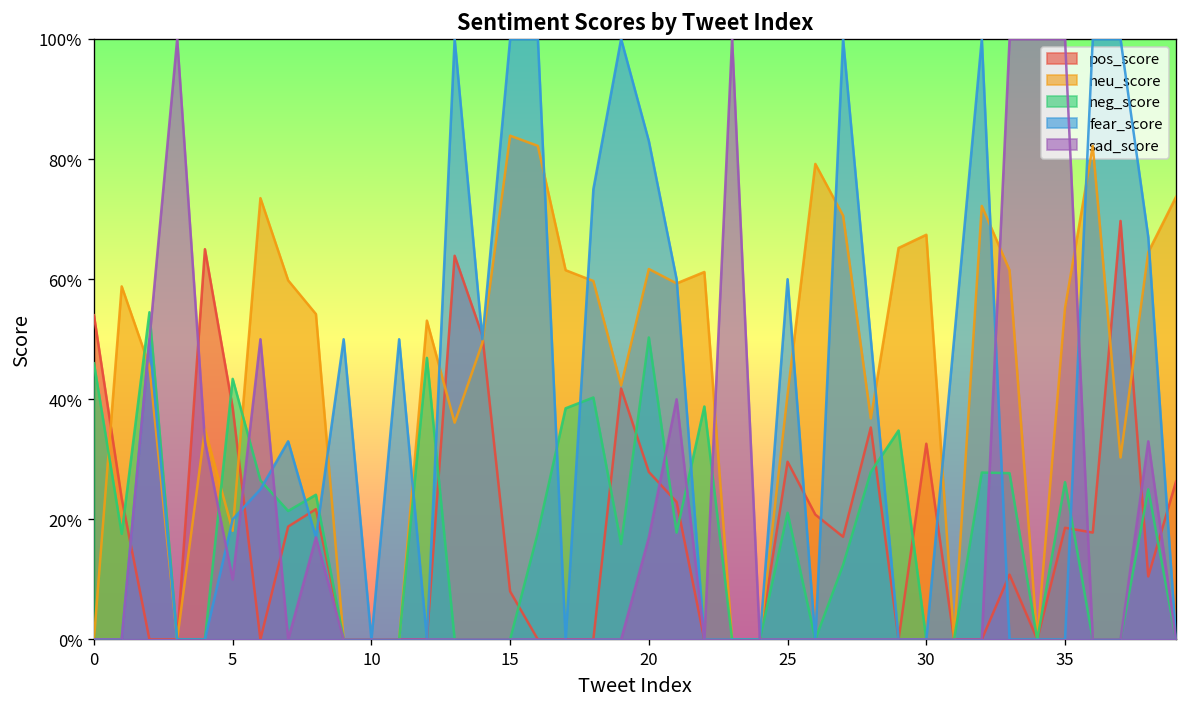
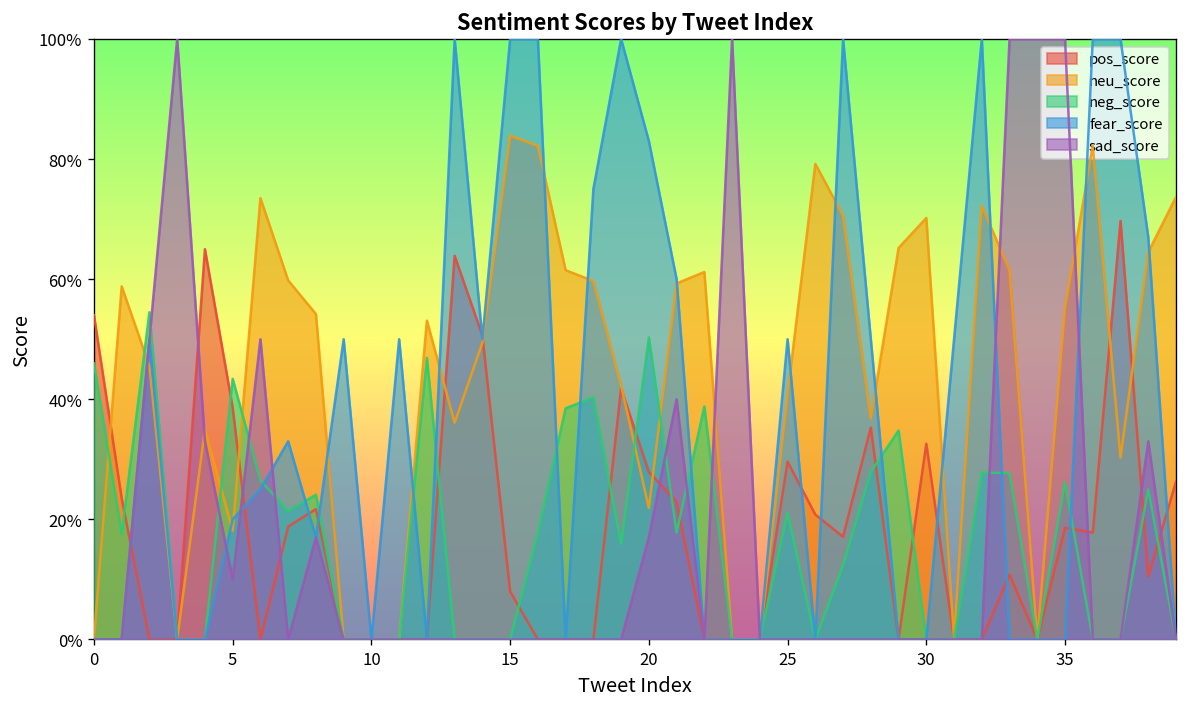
  {
    "pos_score": {
      "0": "54%",
      "5": "39%",
      "15": "8%",
      "20": "28%",
      "25": "30%",
      "30": "33%",
      "35": "19%"
    },
    "neu_score": {
      "5": "18%",
      "15": "84%",
-     "20": "62%",
+     "20": "22%",
      "25": "41%",
-     "30": "67%",
+     "30": "70%",
      "35": "55%"
    },
    "neg_score": {
      "0": "46%",
      "5": "43%",
      "20": "50%",
      "25": "21%",
      "35": "26%"
    },
    "fear_score": {
      "5": "20%",
      "15": "100%",
      "20": "83%",
-     "25": "60%",
+     "25": "50%",
      "35": "0%"
    },
    "sad_score": {
      "5": "10%",
      "20": "17%",
      "25": "0%",
      "35": "100%"
    }
  }
